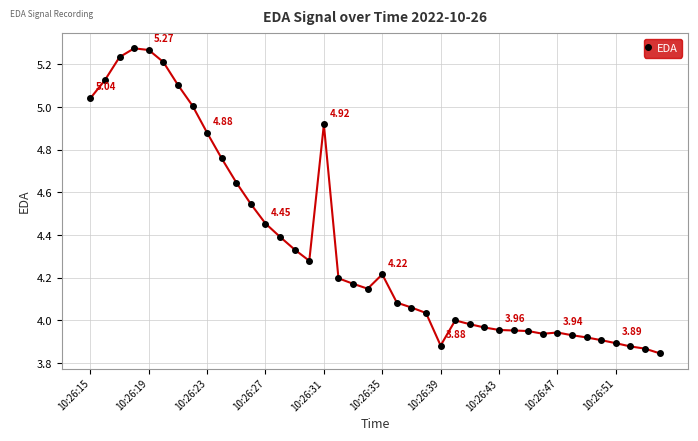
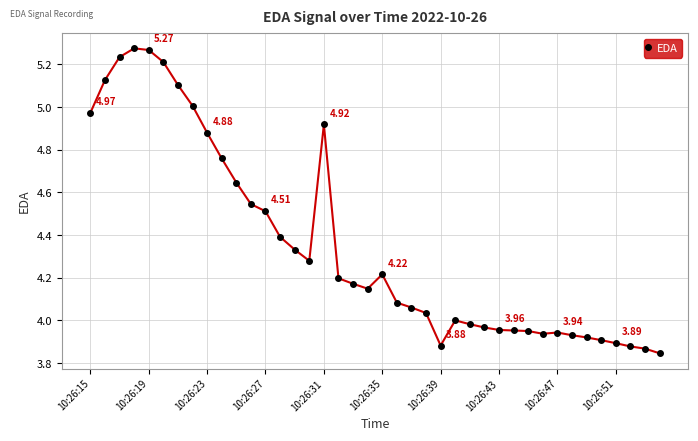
  {
-   "10:26:15": 5.04,
+   "10:26:15": 4.97,
    "10:26:19": 5.27,
    "10:26:23": 4.88,
-   "10:26:27": 4.45,
+   "10:26:27": 4.51,
    "10:26:31": 4.92,
    "10:26:35": 4.22,
    "10:26:39": 3.88,
    "10:26:43": 3.96,
    "10:26:47": 3.94,
    "10:26:51": 3.89
  }
